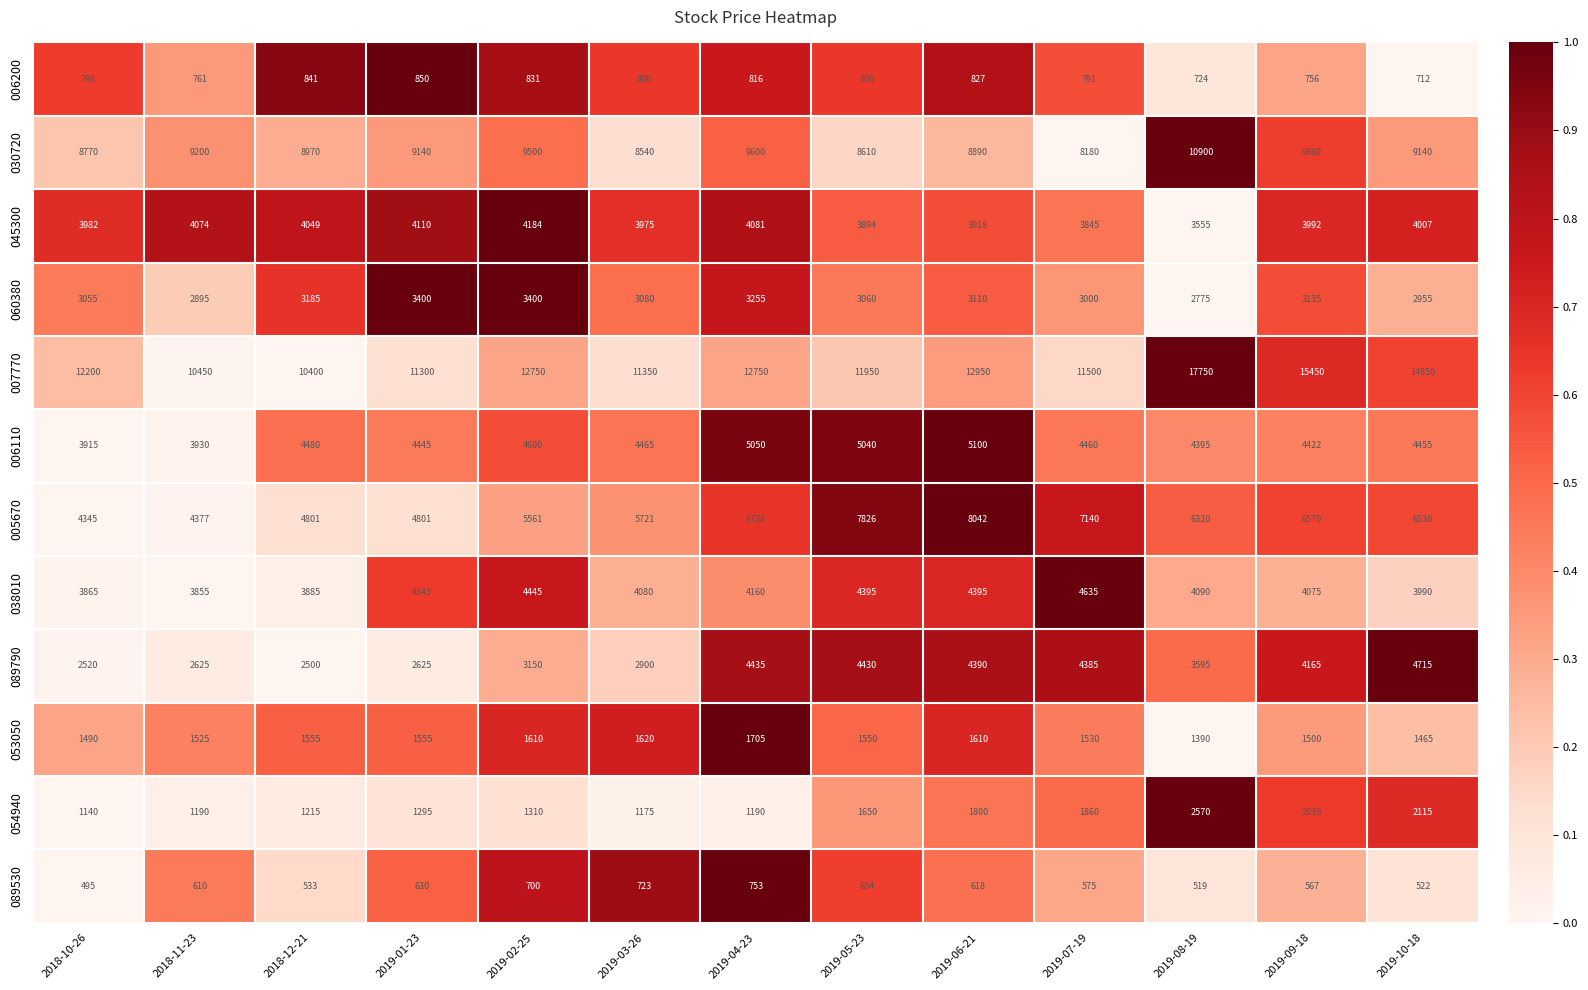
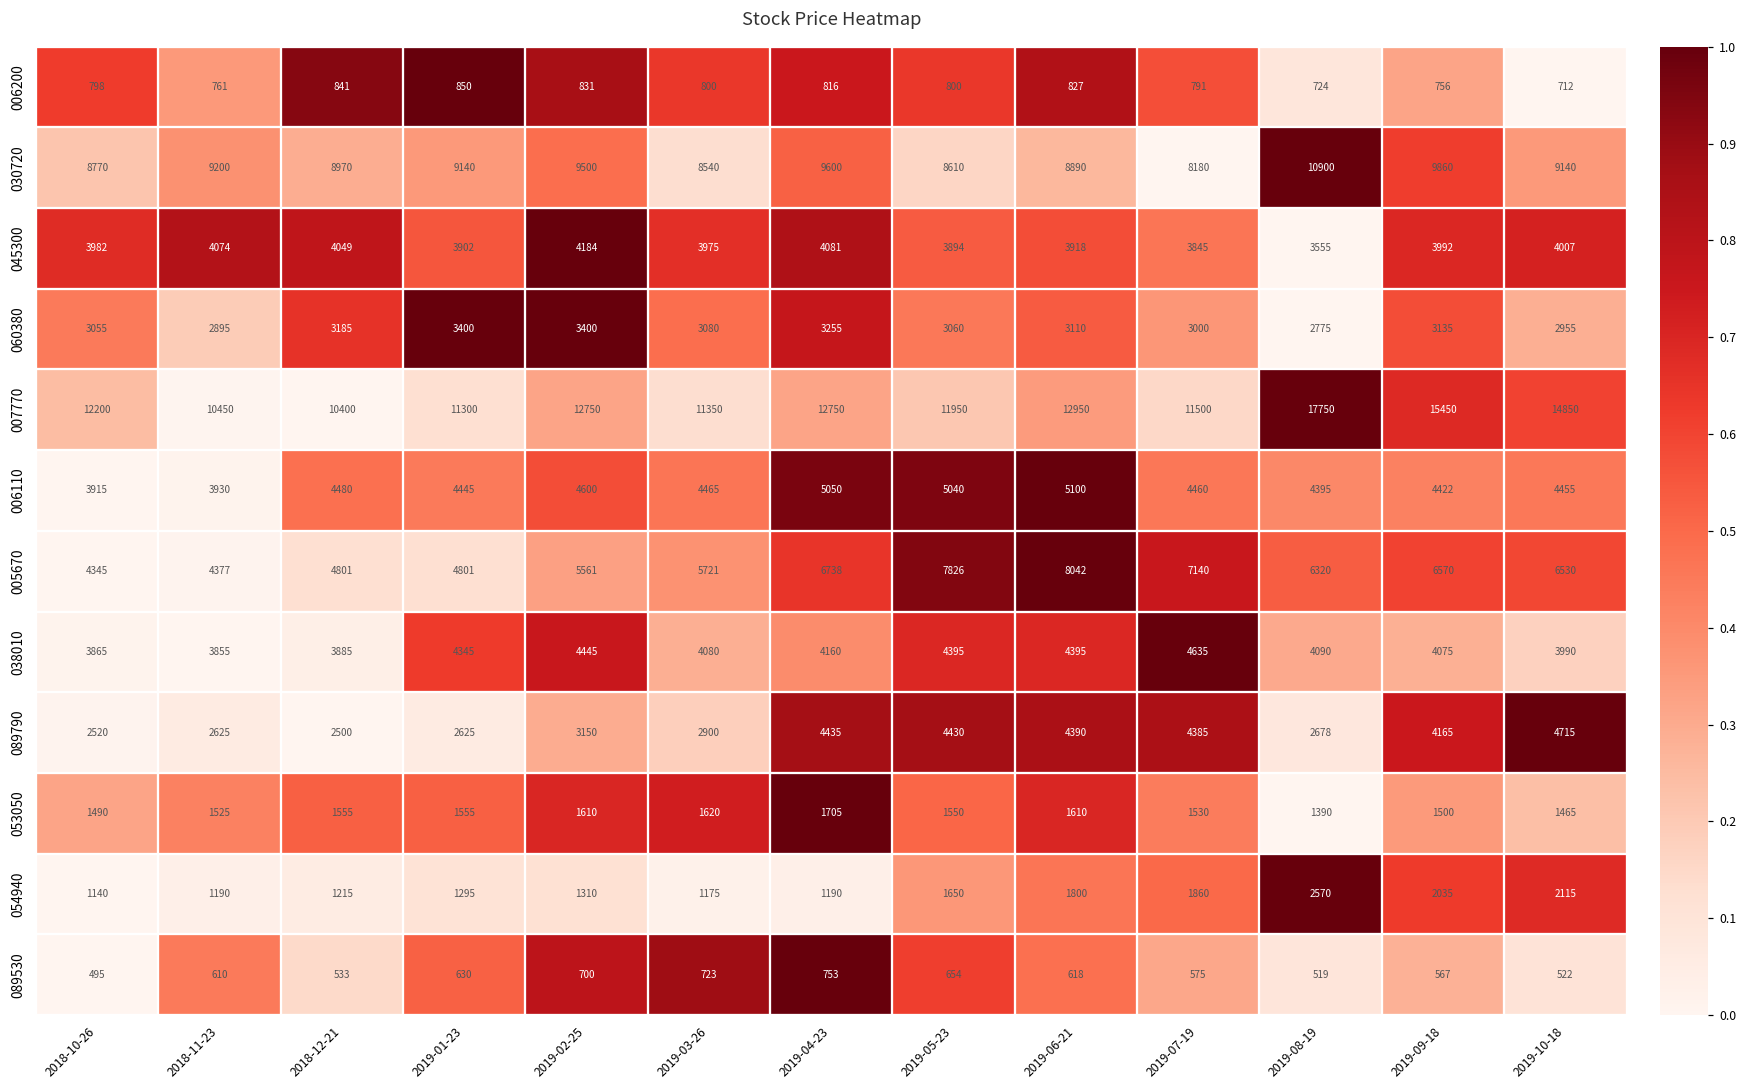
  {
    "006200": {
      "2018-10-26": 798,
      "2018-11-23": 761,
      "2018-12-21": 841,
      "2019-01-23": 850,
      "2019-02-25": 831,
      "2019-03-26": 800,
      "2019-04-23": 816,
      "2019-05-23": 800,
      "2019-06-21": 827,
      "2019-07-19": 791,
      "2019-08-19": 724,
      "2019-09-18": 756,
      "2019-10-18": 712
    },
    "030720": {
      "2018-10-26": 8770,
      "2018-11-23": 9200,
      "2018-12-21": 8970,
      "2019-01-23": 9140,
      "2019-02-25": 9500,
      "2019-03-26": 8540,
      "2019-04-23": 9600,
      "2019-05-23": 8610,
      "2019-06-21": 8890,
      "2019-07-19": 8180,
      "2019-08-19": 10900,
      "2019-09-18": 9860,
      "2019-10-18": 9140
    },
    "045300": {
      "2018-10-26": 3982,
      "2018-11-23": 4074,
      "2018-12-21": 4049,
-     "2019-01-23": 4110,
+     "2019-01-23": 3902,
      "2019-02-25": 4184,
      "2019-03-26": 3975,
      "2019-04-23": 4081,
      "2019-05-23": 3894,
      "2019-06-21": 3918,
      "2019-07-19": 3845,
      "2019-08-19": 3555,
      "2019-09-18": 3992,
      "2019-10-18": 4007
    },
    "060380": {
      "2018-10-26": 3055,
      "2018-11-23": 2895,
      "2018-12-21": 3185,
      "2019-01-23": 3400,
      "2019-02-25": 3400,
      "2019-03-26": 3080,
      "2019-04-23": 3255,
      "2019-05-23": 3060,
      "2019-06-21": 3110,
      "2019-07-19": 3000,
      "2019-08-19": 2775,
      "2019-09-18": 3135,
      "2019-10-18": 2955
    },
    "007770": {
      "2018-10-26": 12200,
      "2018-11-23": 10450,
      "2018-12-21": 10400,
      "2019-01-23": 11300,
      "2019-02-25": 12750,
      "2019-03-26": 11350,
      "2019-04-23": 12750,
      "2019-05-23": 11950,
      "2019-06-21": 12950,
      "2019-07-19": 11500,
      "2019-08-19": 17750,
      "2019-09-18": 15450,
      "2019-10-18": 14850
    },
    "006110": {
      "2018-10-26": 3915,
      "2018-11-23": 3930,
      "2018-12-21": 4480,
      "2019-01-23": 4445,
      "2019-02-25": 4600,
      "2019-03-26": 4465,
      "2019-04-23": 5050,
      "2019-05-23": 5040,
      "2019-06-21": 5100,
      "2019-07-19": 4460,
      "2019-08-19": 4395,
      "2019-09-18": 4422,
      "2019-10-18": 4455
    },
    "005670": {
      "2018-10-26": 4345,
      "2018-11-23": 4377,
      "2018-12-21": 4801,
      "2019-01-23": 4801,
      "2019-02-25": 5561,
      "2019-03-26": 5721,
      "2019-04-23": 6738,
      "2019-05-23": 7826,
      "2019-06-21": 8042,
      "2019-07-19": 7140,
      "2019-08-19": 6320,
      "2019-09-18": 6570,
      "2019-10-18": 6530
    },
    "038010": {
      "2018-10-26": 3865,
      "2018-11-23": 3855,
      "2018-12-21": 3885,
      "2019-01-23": 4345,
      "2019-02-25": 4445,
      "2019-03-26": 4080,
      "2019-04-23": 4160,
      "2019-05-23": 4395,
      "2019-06-21": 4395,
      "2019-07-19": 4635,
      "2019-08-19": 4090,
      "2019-09-18": 4075,
      "2019-10-18": 3990
    },
    "089790": {
      "2018-10-26": 2520,
      "2018-11-23": 2625,
      "2018-12-21": 2500,
      "2019-01-23": 2625,
      "2019-02-25": 3150,
      "2019-03-26": 2900,
      "2019-04-23": 4435,
      "2019-05-23": 4430,
      "2019-06-21": 4390,
      "2019-07-19": 4385,
-     "2019-08-19": 3595,
+     "2019-08-19": 2678,
      "2019-09-18": 4165,
      "2019-10-18": 4715
    },
    "053050": {
      "2018-10-26": 1490,
      "2018-11-23": 1525,
      "2018-12-21": 1555,
      "2019-01-23": 1555,
      "2019-02-25": 1610,
      "2019-03-26": 1620,
      "2019-04-23": 1705,
      "2019-05-23": 1550,
      "2019-06-21": 1610,
      "2019-07-19": 1530,
      "2019-08-19": 1390,
      "2019-09-18": 1500,
      "2019-10-18": 1465
    },
    "054940": {
      "2018-10-26": 1140,
      "2018-11-23": 1190,
      "2018-12-21": 1215,
      "2019-01-23": 1295,
      "2019-02-25": 1310,
      "2019-03-26": 1175,
      "2019-04-23": 1190,
      "2019-05-23": 1650,
      "2019-06-21": 1800,
      "2019-07-19": 1860,
      "2019-08-19": 2570,
      "2019-09-18": 2035,
      "2019-10-18": 2115
    },
    "089530": {
      "2018-10-26": 495,
      "2018-11-23": 610,
      "2018-12-21": 533,
      "2019-01-23": 630,
      "2019-02-25": 700,
      "2019-03-26": 723,
      "2019-04-23": 753,
      "2019-05-23": 654,
      "2019-06-21": 618,
      "2019-07-19": 575,
      "2019-08-19": 519,
      "2019-09-18": 567,
      "2019-10-18": 522
    }
  }
